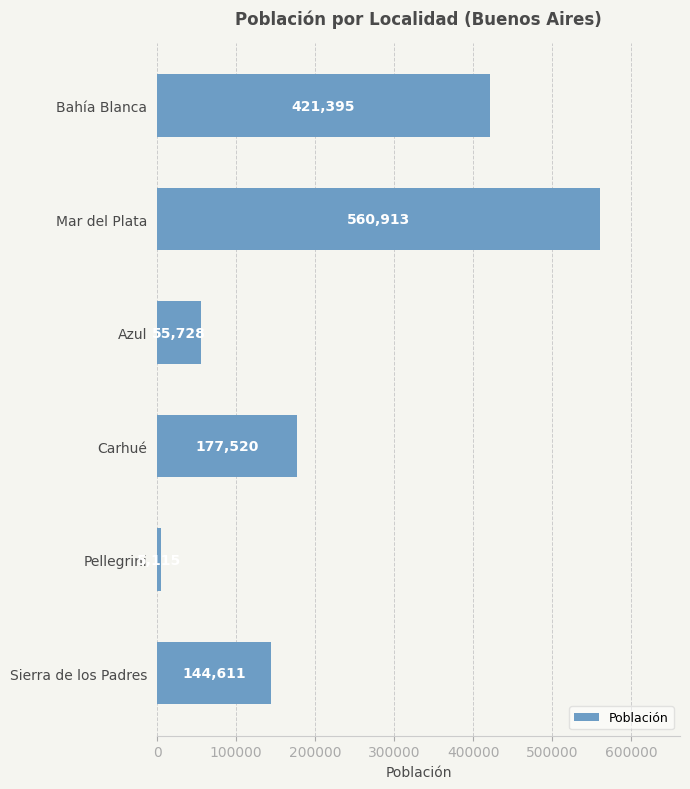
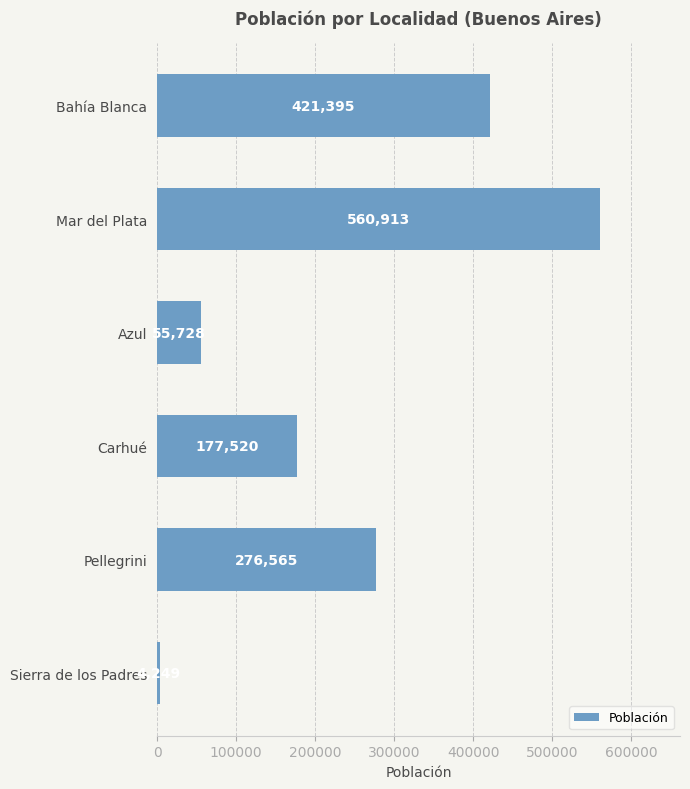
  {
-   "Pellegrini": 10000,
-   "Sierra de los Padres": 140000
+   "Pellegrini": 280000,
+   "Sierra de los Padres": 0
  }
